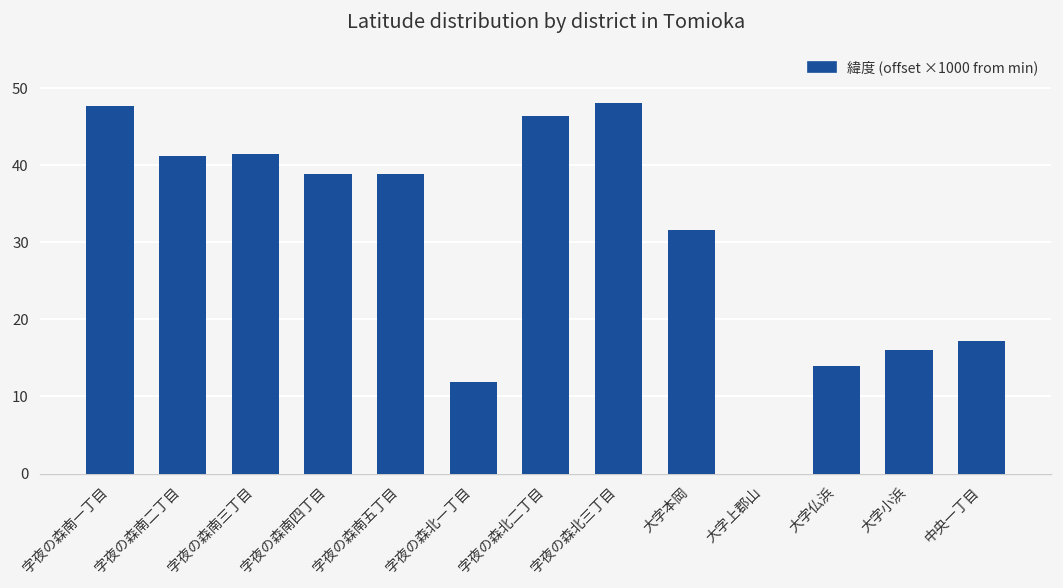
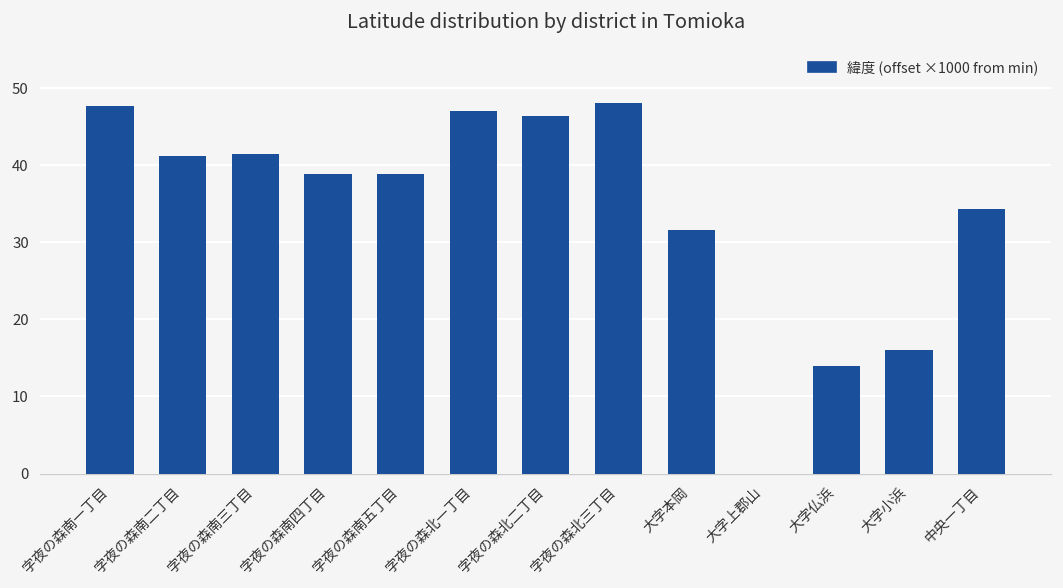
  {
    "字夜の森南一丁目": 48,
    "字夜の森南二丁目": 41,
    "字夜の森南三丁目": 41,
    "字夜の森南四丁目": 39,
    "字夜の森南五丁目": 39,
-   "字夜の森北一丁目": 12,
+   "字夜の森北一丁目": 47,
    "字夜の森北二丁目": 46,
    "字夜の森北三丁目": 48,
    "大字本岡": 32,
    "大字上郡山": 0,
    "大字仏浜": 14,
    "大字小浜": 16,
-   "中央一丁目": 17
+   "中央一丁目": 34
  }
